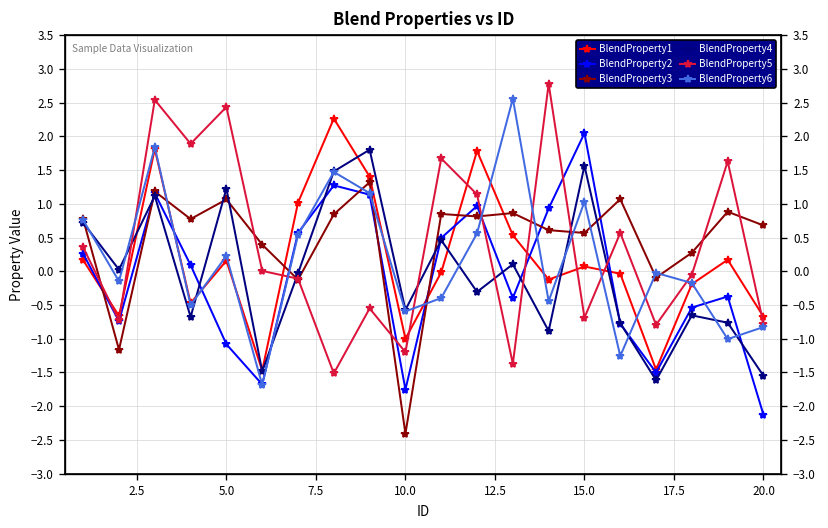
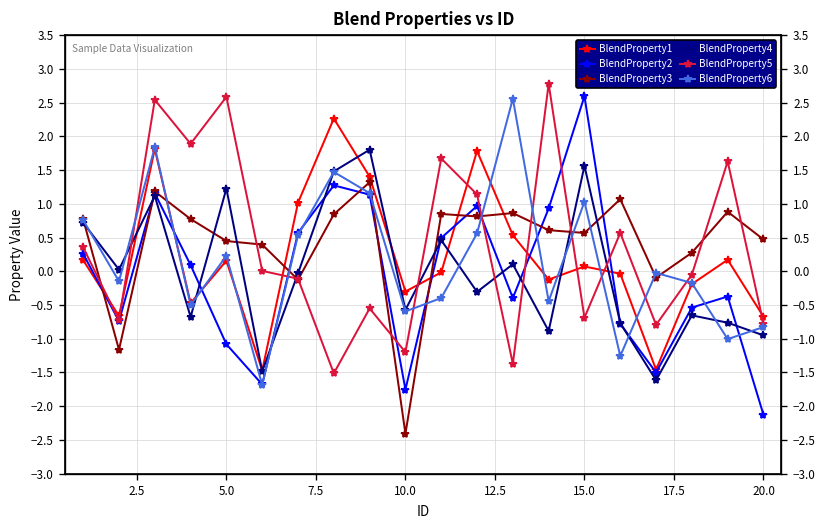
  {
    "BlendProperty1": {
      "5.0": 0.2,
-     "10.0": -1.0,
+     "10.0": -0.3,
      "15.0": 0.1,
      "20.0": -0.7
    },
    "BlendProperty2": {
      "5.0": -1.1,
      "10.0": -1.8,
-     "15.0": 2.0,
+     "15.0": 2.6,
      "20.0": -2.1
    },
    "BlendProperty3": {
-     "5.0": 1.1,
+     "5.0": 0.4,
      "10.0": -2.4,
      "15.0": 0.6,
-     "20.0": 0.7
+     "20.0": 0.5
    },
    "BlendProperty4": {
      "5.0": 1.2,
      "15.0": 1.6,
-     "20.0": -1.5
+     "20.0": -0.9
    },
    "BlendProperty5": {
-     "5.0": 2.4,
+     "5.0": 2.6,
      "10.0": -1.2,
      "15.0": -0.7,
      "20.0": -0.8
    },
    "BlendProperty6": {
      "5.0": 0.2,
      "15.0": 1.0,
      "20.0": -0.8
    }
  }
